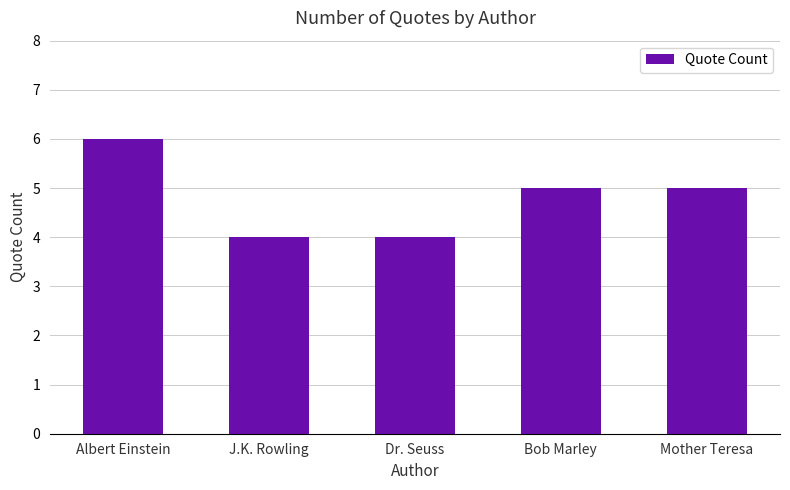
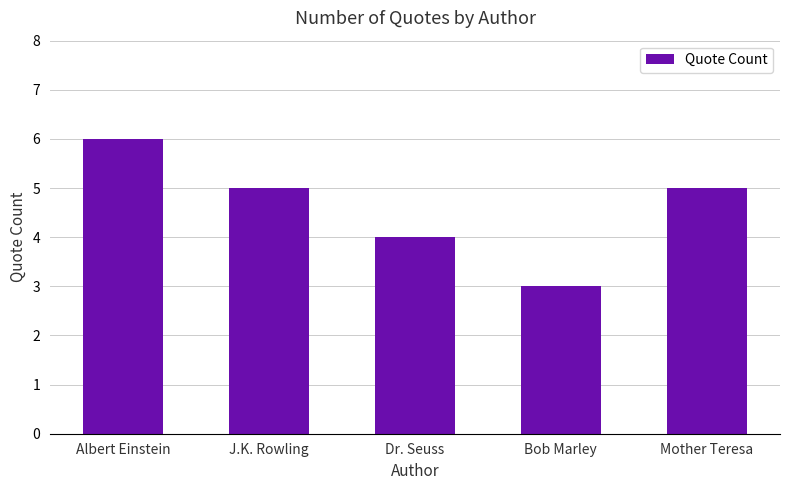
  {
    "Albert Einstein": 6,
-   "J.K. Rowling": 4,
+   "J.K. Rowling": 5,
    "Dr. Seuss": 4,
-   "Bob Marley": 5,
+   "Bob Marley": 3,
    "Mother Teresa": 5
  }
